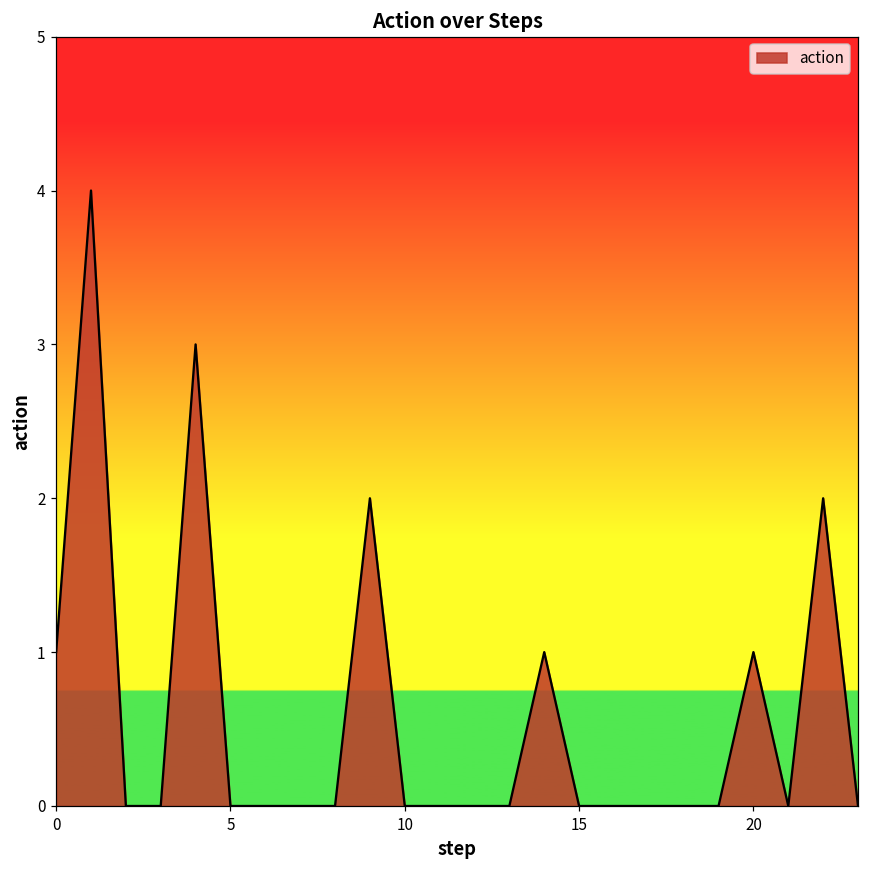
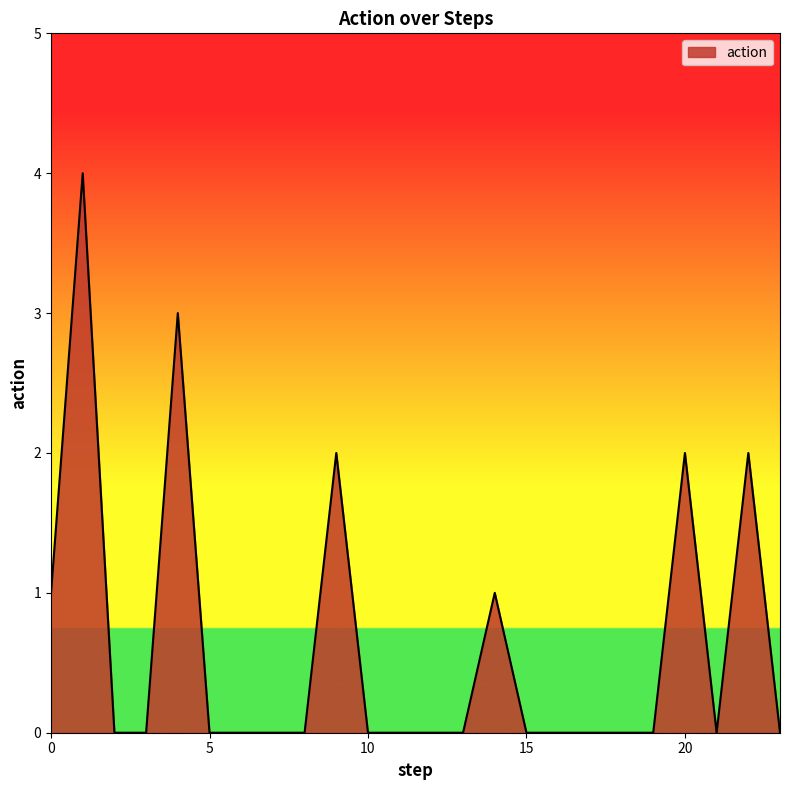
  {
    "0": 1,
    "5": 0,
    "10": 0,
    "15": 0,
-   "20": 1
+   "20": 2
  }
